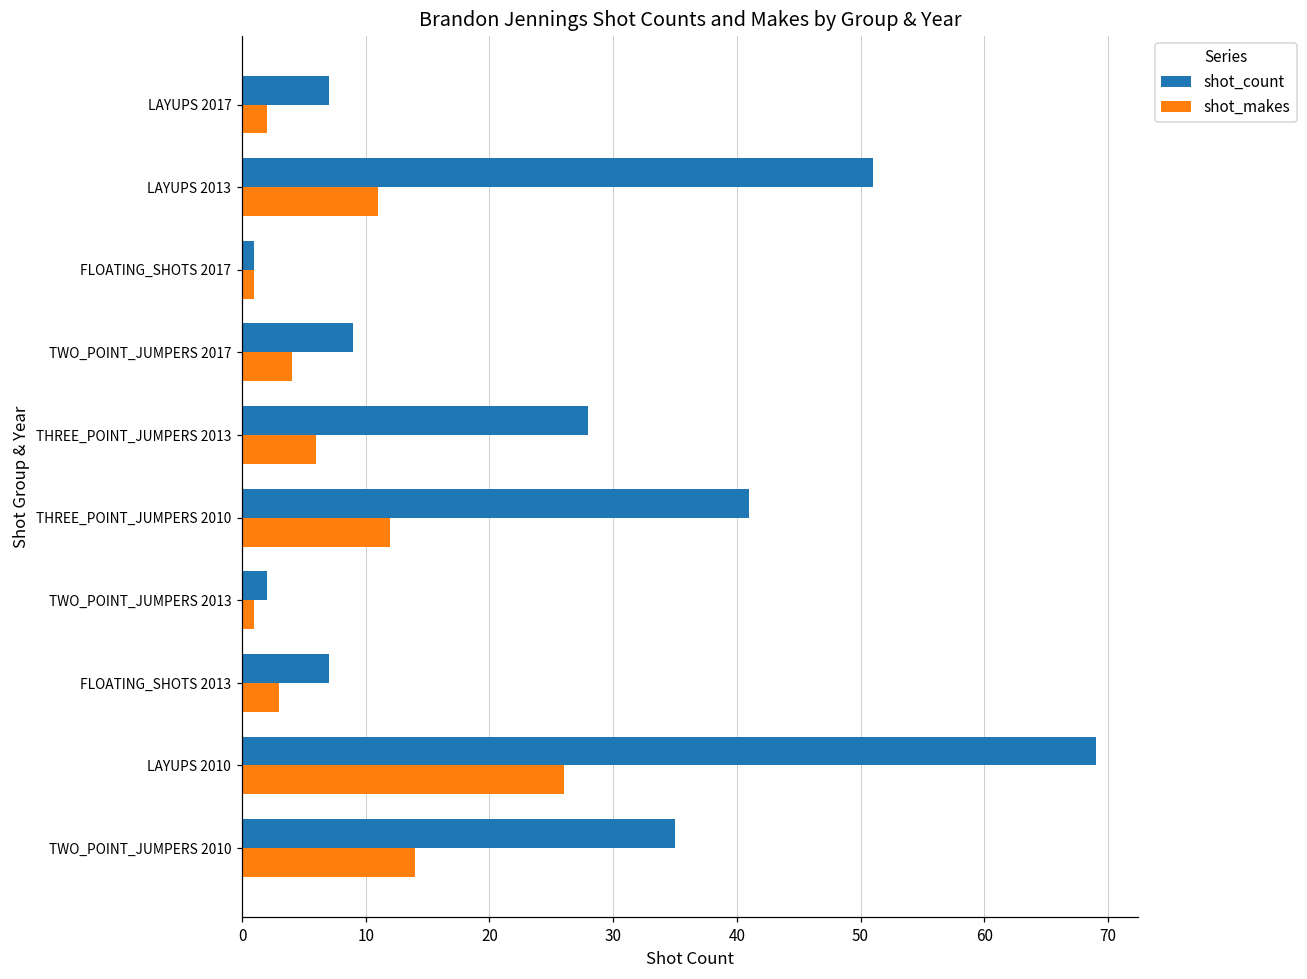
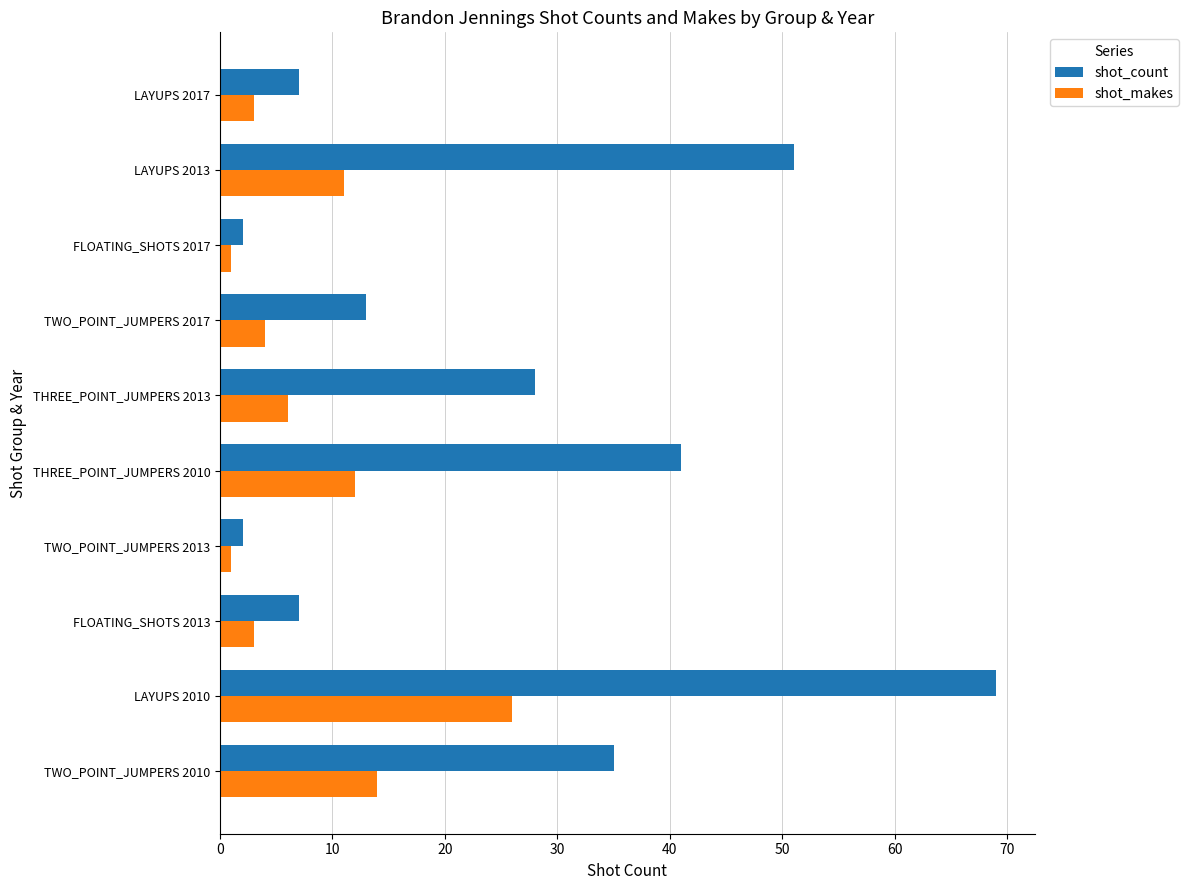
  {
    "shot_count": {
      "LAYUPS 2017": 7,
      "LAYUPS 2013": 51,
-     "FLOATING_SHOTS 2017": 1,
-     "TWO_POINT_JUMPERS 2017": 9,
+     "FLOATING_SHOTS 2017": 2,
+     "TWO_POINT_JUMPERS 2017": 13,
      "THREE_POINT_JUMPERS 2013": 28,
      "THREE_POINT_JUMPERS 2010": 41,
      "TWO_POINT_JUMPERS 2013": 2,
      "FLOATING_SHOTS 2013": 7,
      "LAYUPS 2010": 69,
      "TWO_POINT_JUMPERS 2010": 35
    },
    "shot_makes": {
-     "LAYUPS 2017": 2,
+     "LAYUPS 2017": 3,
      "LAYUPS 2013": 11,
      "FLOATING_SHOTS 2017": 1,
      "TWO_POINT_JUMPERS 2017": 4,
      "THREE_POINT_JUMPERS 2013": 6,
      "THREE_POINT_JUMPERS 2010": 12,
      "TWO_POINT_JUMPERS 2013": 1,
      "FLOATING_SHOTS 2013": 3,
      "LAYUPS 2010": 26,
      "TWO_POINT_JUMPERS 2010": 14
    }
  }
